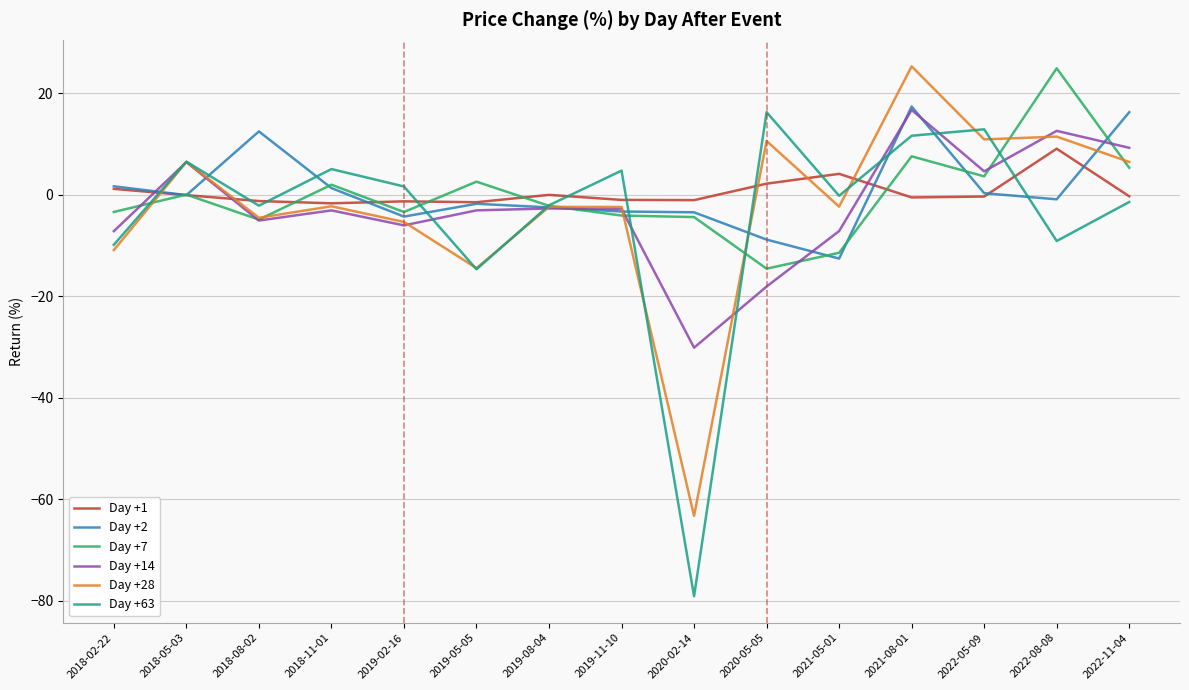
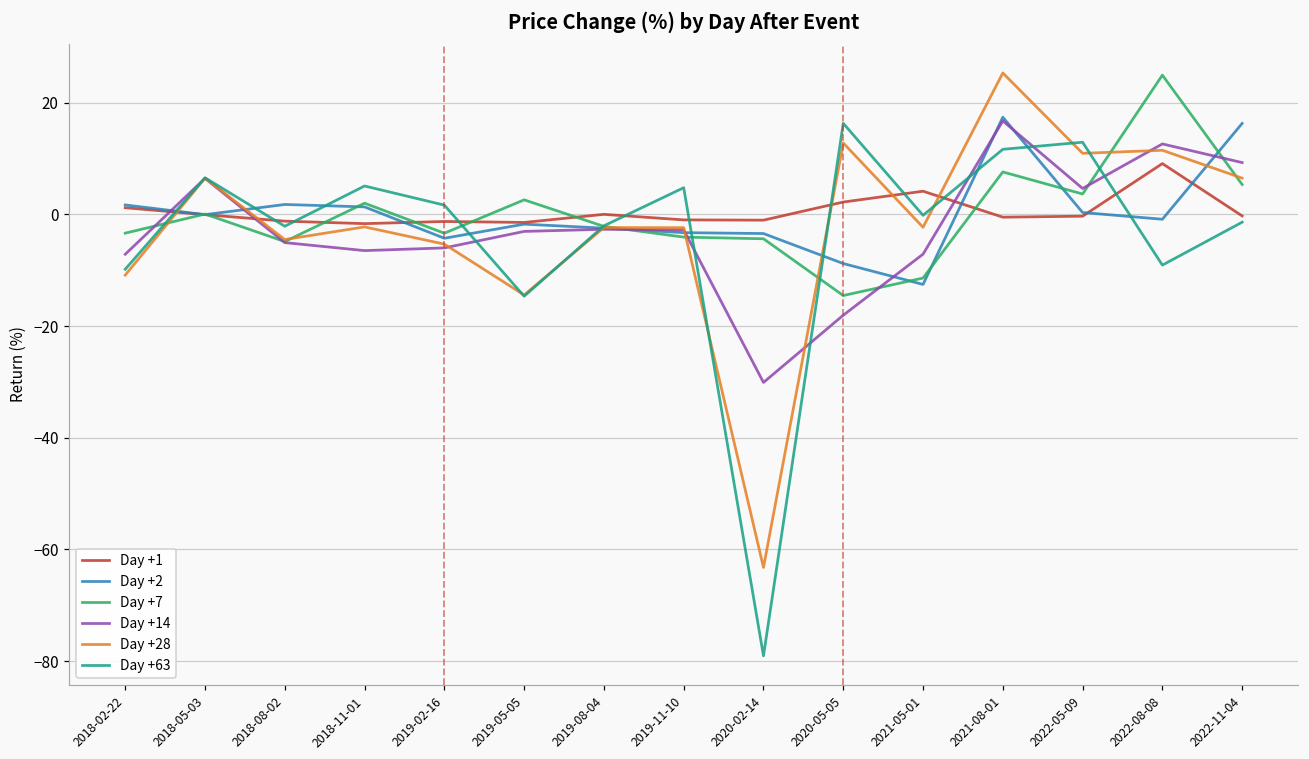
  {
    "Day +1": {
      "2018-02-22": 1,
      "2018-08-02": -1,
      "2018-11-01": -2,
      "2019-02-16": -1,
      "2019-08-04": 0,
      "2019-11-10": -1,
      "2020-02-14": -1,
      "2020-05-05": 2,
      "2021-05-01": 4,
      "2021-08-01": -1,
      "2022-05-09": 0,
      "2022-08-08": 9,
      "2022-11-04": 0
    },
    "Day +2": {
      "2018-02-22": 2,
-     "2018-08-02": 12,
+     "2018-08-02": 2,
      "2018-11-01": 1,
      "2019-02-16": -4,
      "2020-02-14": -3,
      "2020-05-05": -9,
      "2021-05-01": -13,
      "2021-08-01": 17,
      "2022-05-09": 0,
      "2022-08-08": -1,
      "2022-11-04": 16
    },
    "Day +14": {
      "2018-02-22": -7,
-     "2018-11-01": -3,
+     "2018-11-01": -6,
      "2019-02-16": -6,
      "2019-05-05": -3,
      "2020-02-14": -30,
      "2020-05-05": -18,
      "2021-05-01": -7,
      "2021-08-01": 17,
      "2022-05-09": 5,
      "2022-08-08": 13,
      "2022-11-04": 9
    },
    "Day +28": {
      "2018-02-22": -11,
      "2018-11-01": -2,
      "2019-02-16": -5,
      "2020-02-14": -63,
-     "2020-05-05": 11,
+     "2020-05-05": 13,
      "2021-05-01": -2,
      "2021-08-01": 25,
      "2022-05-09": 11,
      "2022-08-08": 11,
      "2022-11-04": 6
    }
  }
